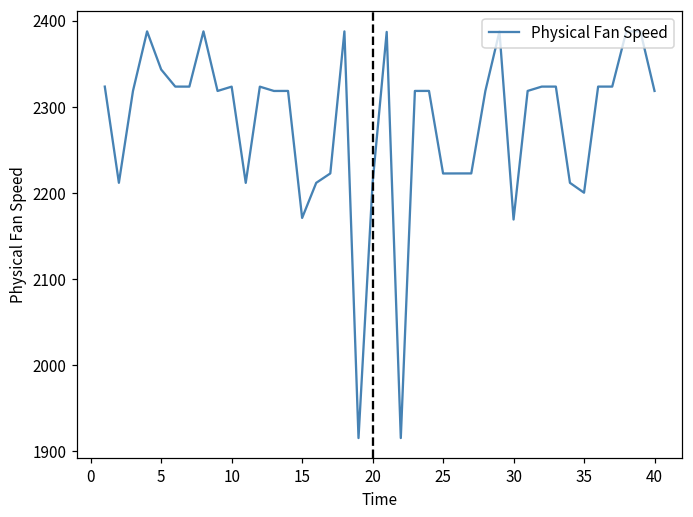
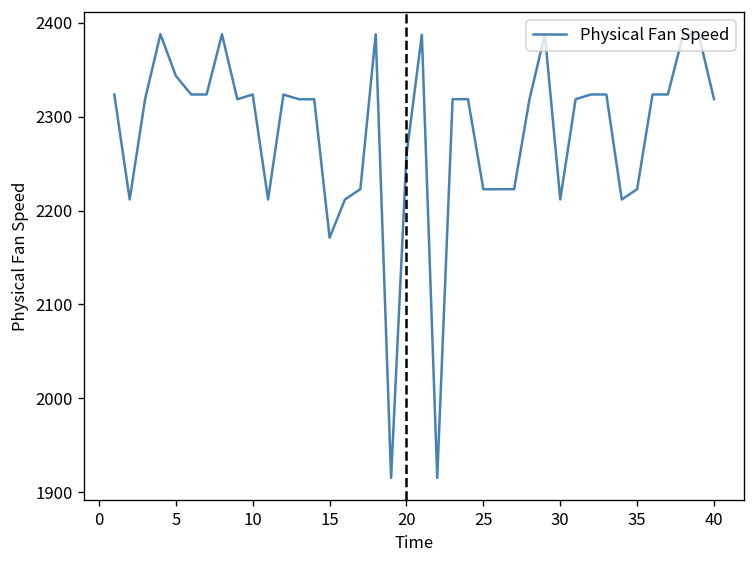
  {
    "5": 2340,
    "10": 2320,
    "15": 2170,
-   "20": 2210,
+   "20": 2260,
    "25": 2220,
-   "30": 2170,
-   "35": 2200,
+   "30": 2210,
+   "35": 2220,
    "40": 2320
  }
